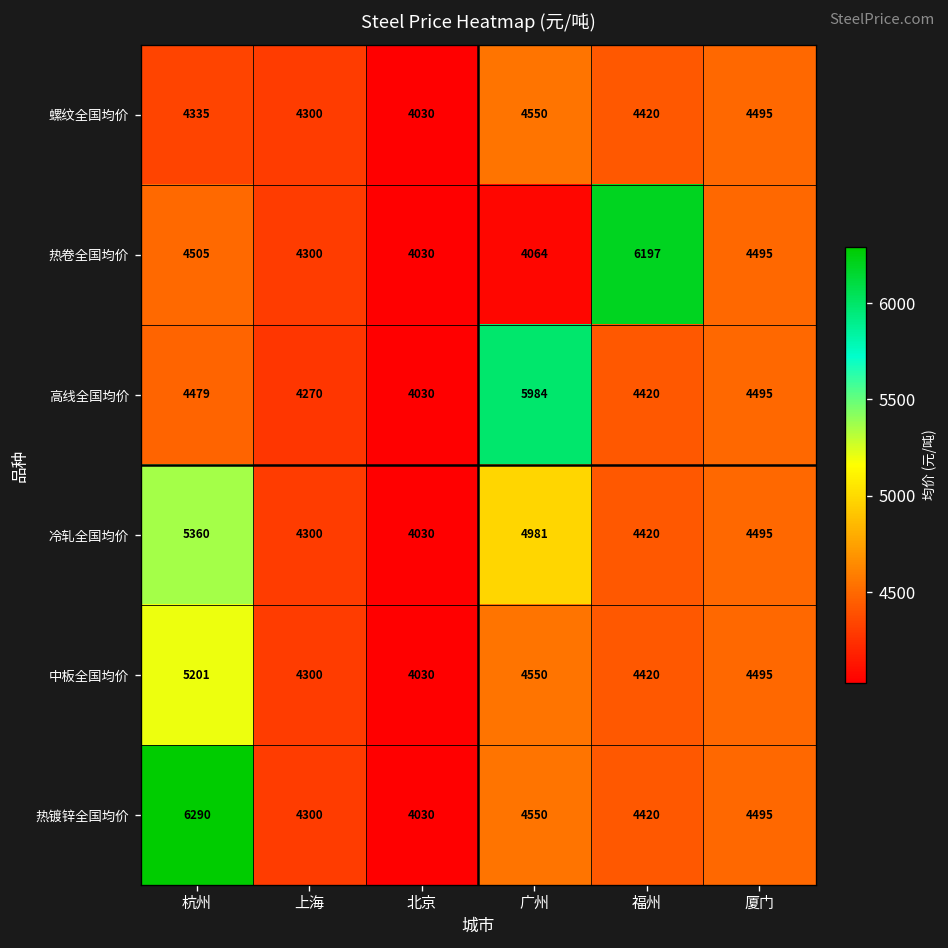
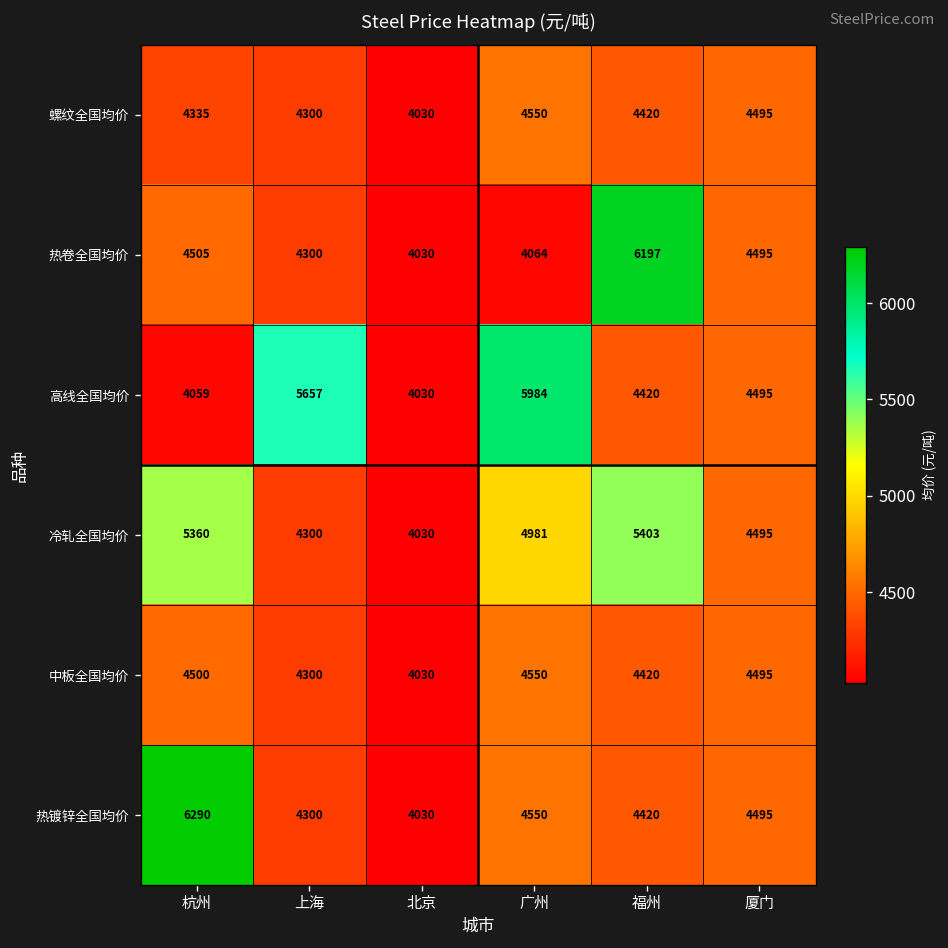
  {
    "螺纹全国均价": {
      "杭州": 4335,
      "上海": 4300,
      "北京": 4030,
      "广州": 4550,
      "福州": 4420,
      "厦门": 4495
    },
    "热卷全国均价": {
      "杭州": 4505,
      "上海": 4300,
      "北京": 4030,
      "广州": 4064,
      "福州": 6197,
      "厦门": 4495
    },
    "高线全国均价": {
-     "杭州": 4479,
-     "上海": 4270,
+     "杭州": 4059,
+     "上海": 5657,
      "北京": 4030,
      "广州": 5984,
      "福州": 4420,
      "厦门": 4495
    },
    "冷轧全国均价": {
      "杭州": 5360,
      "上海": 4300,
      "北京": 4030,
      "广州": 4981,
-     "福州": 4420,
+     "福州": 5403,
      "厦门": 4495
    },
    "中板全国均价": {
-     "杭州": 5201,
+     "杭州": 4500,
      "上海": 4300,
      "北京": 4030,
      "广州": 4550,
      "福州": 4420,
      "厦门": 4495
    },
    "热镀锌全国均价": {
      "杭州": 6290,
      "上海": 4300,
      "北京": 4030,
      "广州": 4550,
      "福州": 4420,
      "厦门": 4495
    }
  }
